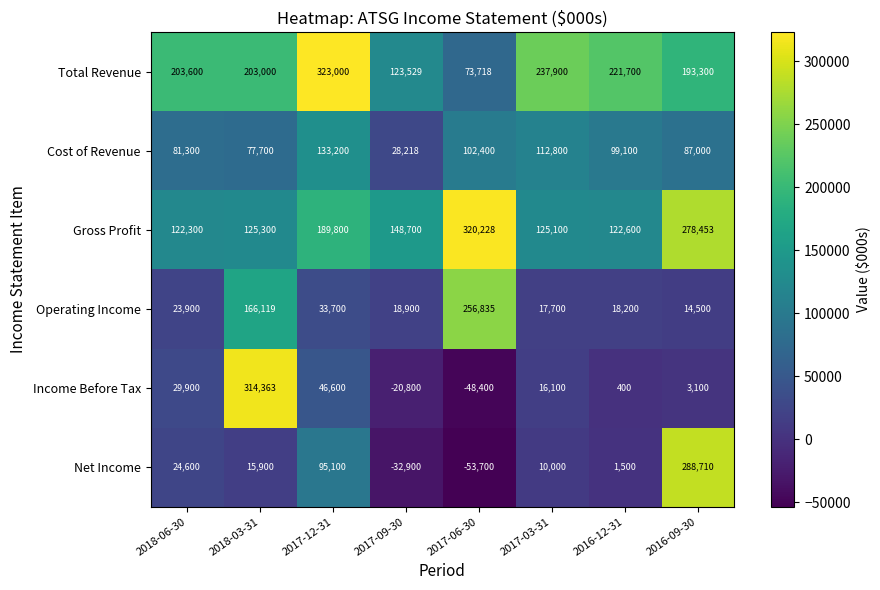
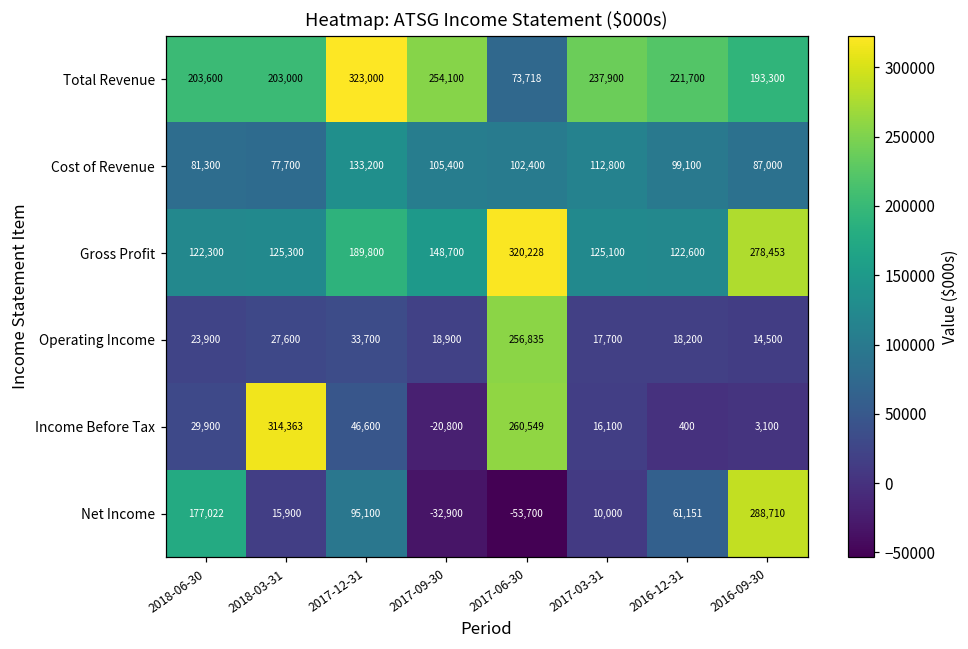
  {
    "Total Revenue": {
      "2018-06-30": "203,600",
      "2018-03-31": "203,000",
      "2017-12-31": "323,000",
-     "2017-09-30": "123,529",
+     "2017-09-30": "254,100",
      "2017-06-30": "73,718",
      "2017-03-31": "237,900",
      "2016-12-31": "221,700",
      "2016-09-30": "193,300"
    },
    "Cost of Revenue": {
      "2018-06-30": "81,300",
      "2018-03-31": "77,700",
      "2017-12-31": "133,200",
-     "2017-09-30": "28,218",
+     "2017-09-30": "105,400",
      "2017-06-30": "102,400",
      "2017-03-31": "112,800",
      "2016-12-31": "99,100",
      "2016-09-30": "87,000"
    },
    "Gross Profit": {
      "2018-06-30": "122,300",
      "2018-03-31": "125,300",
      "2017-12-31": "189,800",
      "2017-09-30": "148,700",
      "2017-06-30": "320,228",
      "2017-03-31": "125,100",
      "2016-12-31": "122,600",
      "2016-09-30": "278,453"
    },
    "Operating Income": {
      "2018-06-30": "23,900",
-     "2018-03-31": "166,119",
+     "2018-03-31": "27,600",
      "2017-12-31": "33,700",
      "2017-09-30": "18,900",
      "2017-06-30": "256,835",
      "2017-03-31": "17,700",
      "2016-12-31": "18,200",
      "2016-09-30": "14,500"
    },
    "Income Before Tax": {
      "2018-06-30": "29,900",
      "2018-03-31": "314,363",
      "2017-12-31": "46,600",
      "2017-09-30": "-20,800",
-     "2017-06-30": "-48,400",
+     "2017-06-30": "260,549",
      "2017-03-31": "16,100",
      "2016-12-31": "400",
      "2016-09-30": "3,100"
    },
    "Net Income": {
-     "2018-06-30": "24,600",
+     "2018-06-30": "177,022",
      "2018-03-31": "15,900",
      "2017-12-31": "95,100",
      "2017-09-30": "-32,900",
      "2017-06-30": "-53,700",
      "2017-03-31": "10,000",
-     "2016-12-31": "1,500",
+     "2016-12-31": "61,151",
      "2016-09-30": "288,710"
    }
  }
